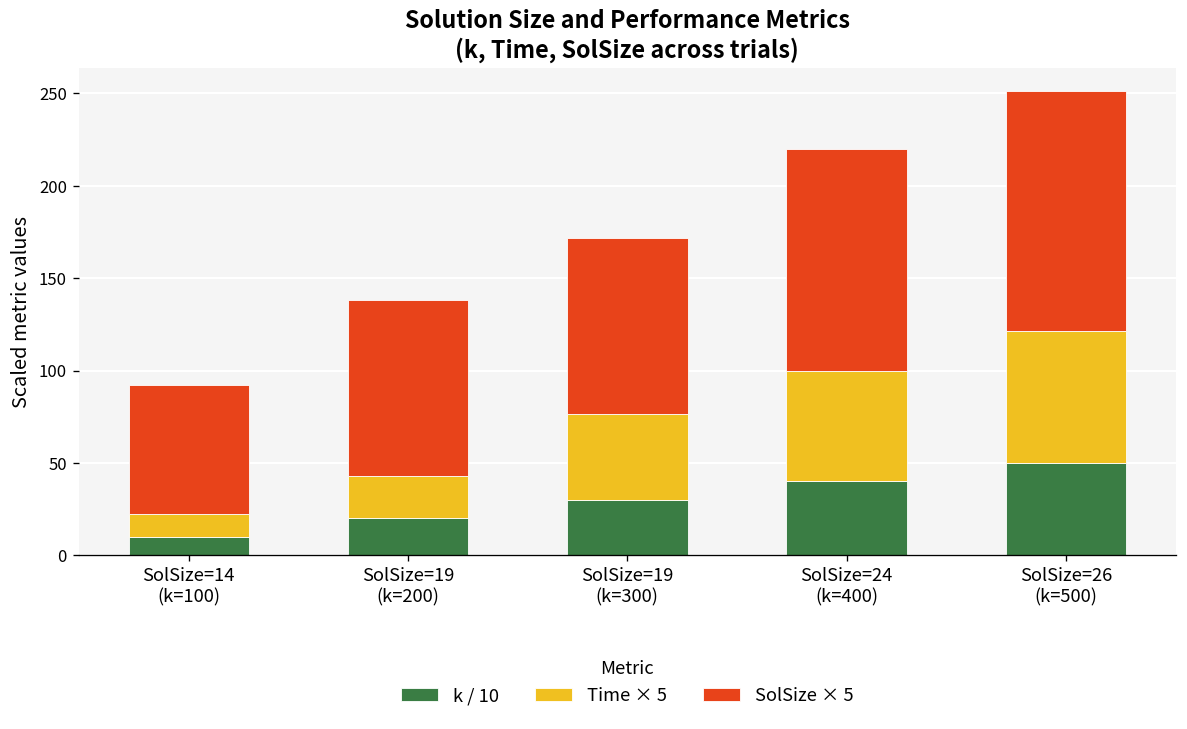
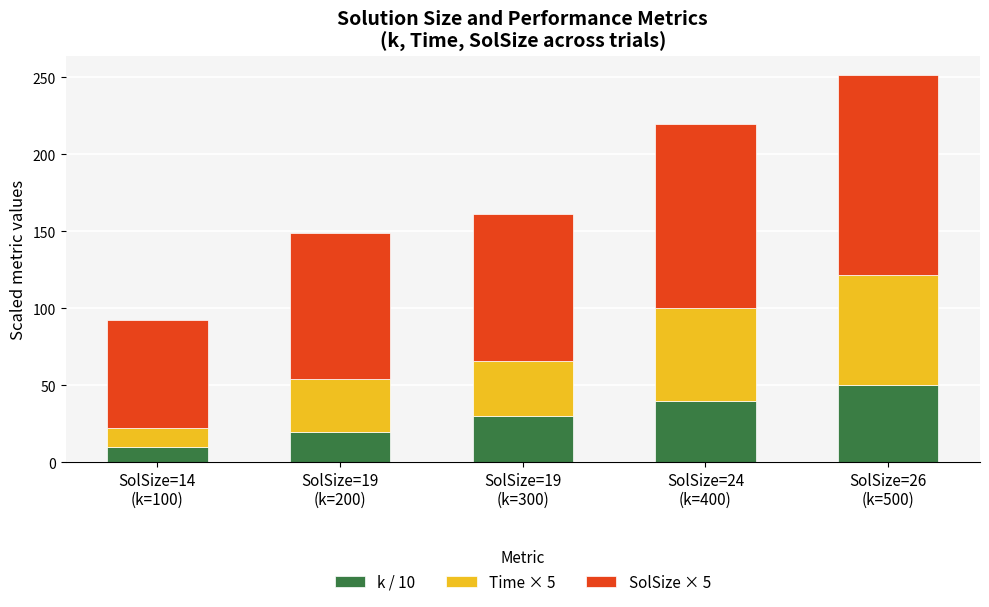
  {
    "k / 10": {
      "SolSize=14 (k=100)": 10,
      "SolSize=19 (k=200)": 20,
      "SolSize=19 (k=300)": 30,
      "SolSize=24 (k=400)": 40,
      "SolSize=26 (k=500)": 50
    },
    "Time × 5": {
      "SolSize=14 (k=100)": 12,
-     "SolSize=19 (k=200)": 23,
-     "SolSize=19 (k=300)": 47,
+     "SolSize=19 (k=200)": 34,
+     "SolSize=19 (k=300)": 36,
      "SolSize=24 (k=400)": 60,
      "SolSize=26 (k=500)": 71
    },
    "SolSize × 5": {
      "SolSize=14 (k=100)": 70,
      "SolSize=19 (k=200)": 95,
      "SolSize=19 (k=300)": 95,
      "SolSize=24 (k=400)": 120,
      "SolSize=26 (k=500)": 130
    }
  }
